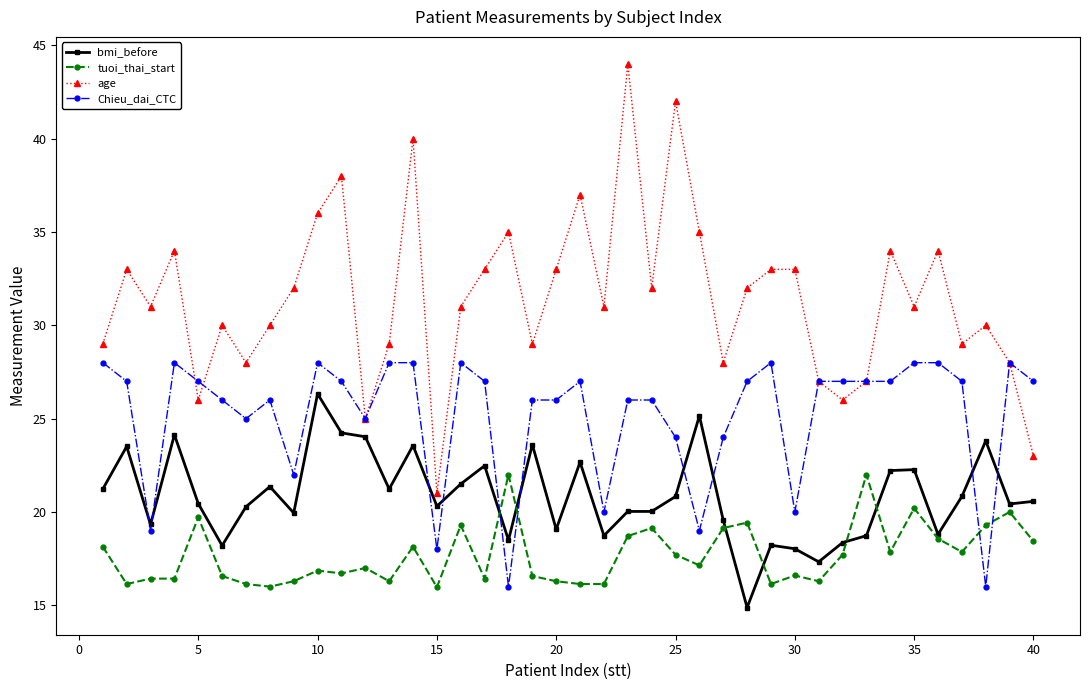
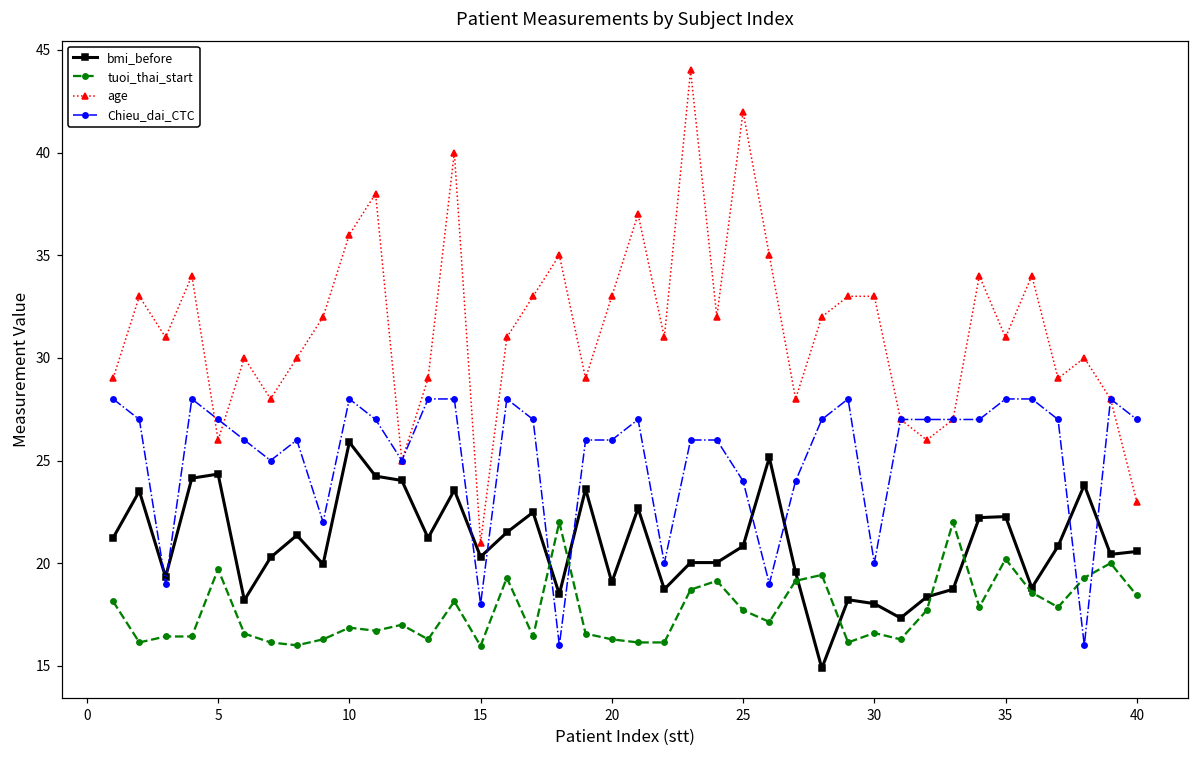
  {
    "bmi_before": {
-     "5": 20.5,
-     "10": 26.3,
+     "5": 24.3,
+     "10": 25.9,
      "15": 20.3,
      "20": 19.1,
      "25": 20.8,
      "30": 18.0,
      "35": 22.3,
      "40": 20.6
    },
    "tuoi_thai_start": {
      "5": 19.7,
      "10": 16.9,
      "15": 16.0,
      "20": 16.3,
      "25": 17.7,
      "30": 16.6,
      "35": 20.2,
      "40": 18.4
    },
    "age": {
      "5": 26.0,
      "10": 36.0,
      "15": 21.0,
      "20": 33.0,
      "25": 42.0,
      "30": 33.0,
      "35": 31.0,
      "40": 23.0
    },
    "Chieu_dai_CTC": {
      "5": 27.0,
      "10": 28.0,
      "15": 18.0,
      "20": 26.0,
      "25": 24.0,
      "30": 20.0,
      "35": 28.0,
      "40": 27.0
    }
  }
